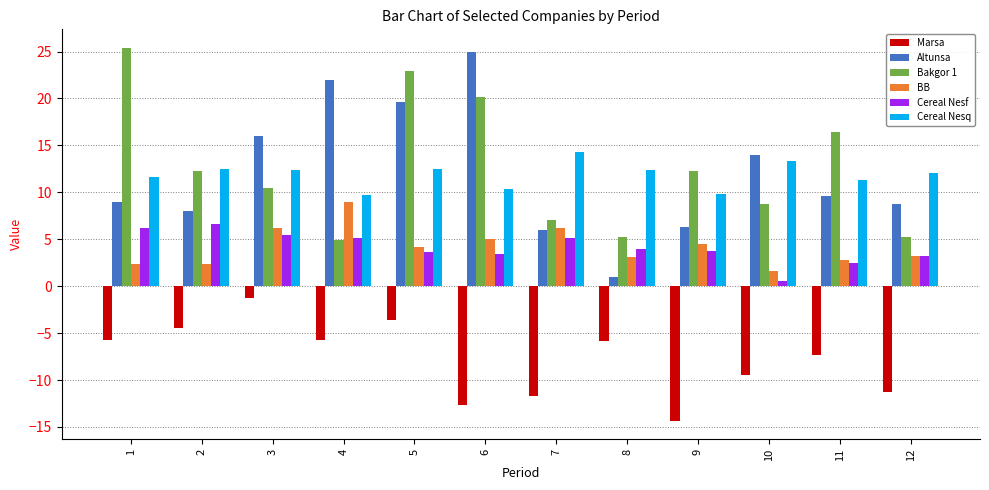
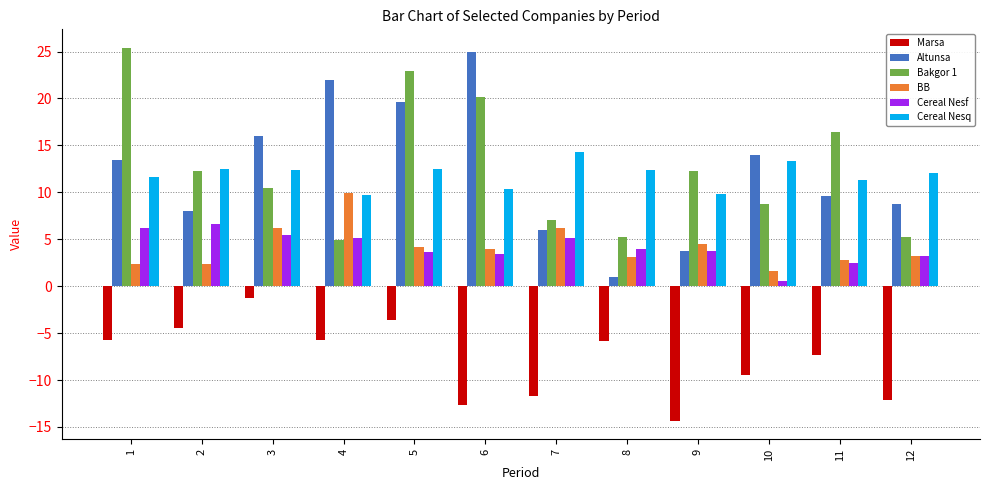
  {
    "Marsa": {
      "1": -6,
      "2": -4,
      "3": -1,
      "4": -6,
      "5": -4,
      "6": -13,
      "7": -12,
      "8": -6,
      "9": -14,
      "10": -9,
      "11": -7,
-     "12": -11
+     "12": -12
    },
    "Altunsa": {
-     "1": 9,
+     "1": 13,
      "2": 8,
      "3": 16,
      "4": 22,
      "5": 20,
      "6": 25,
      "7": 6,
      "8": 1,
-     "9": 6,
+     "9": 4,
      "10": 14,
      "11": 10,
      "12": 9
    },
    "Bakgor 1": {
      "1": 25,
      "2": 12,
      "3": 10,
      "4": 5,
      "5": 23,
      "6": 20,
      "7": 7,
      "8": 5,
      "9": 12,
      "10": 9,
      "11": 16,
      "12": 5
    },
    "BB": {
      "1": 2,
      "2": 2,
      "3": 6,
-     "4": 9,
+     "4": 10,
      "5": 4,
-     "6": 5,
+     "6": 4,
      "7": 6,
      "8": 3,
      "9": 4,
      "10": 2,
      "11": 3,
      "12": 3
    },
    "Cereal Nesf": {
      "1": 6,
      "2": 7,
      "3": 5,
      "4": 5,
      "5": 4,
      "6": 3,
      "7": 5,
      "8": 4,
      "9": 4,
      "10": 1,
      "11": 2,
      "12": 3
    },
    "Cereal Nesq": {
      "1": 12,
      "2": 13,
      "3": 12,
      "4": 10,
      "5": 12,
      "6": 10,
      "7": 14,
      "8": 12,
      "9": 10,
      "10": 13,
      "11": 11,
      "12": 12
    }
  }
